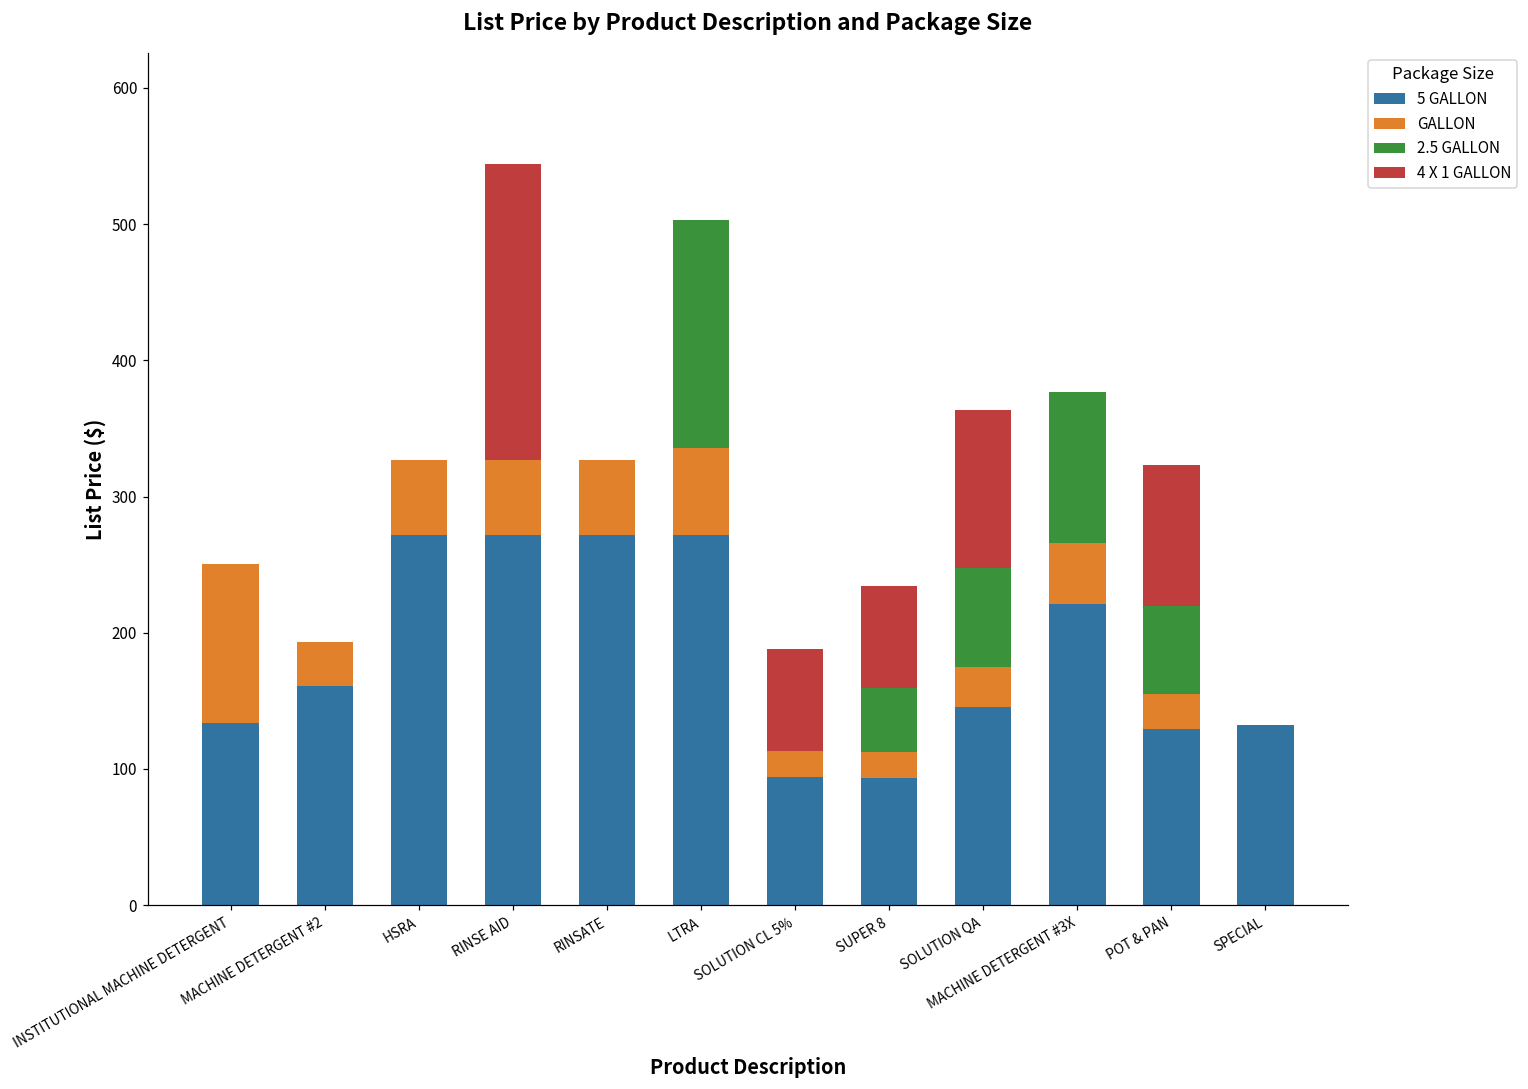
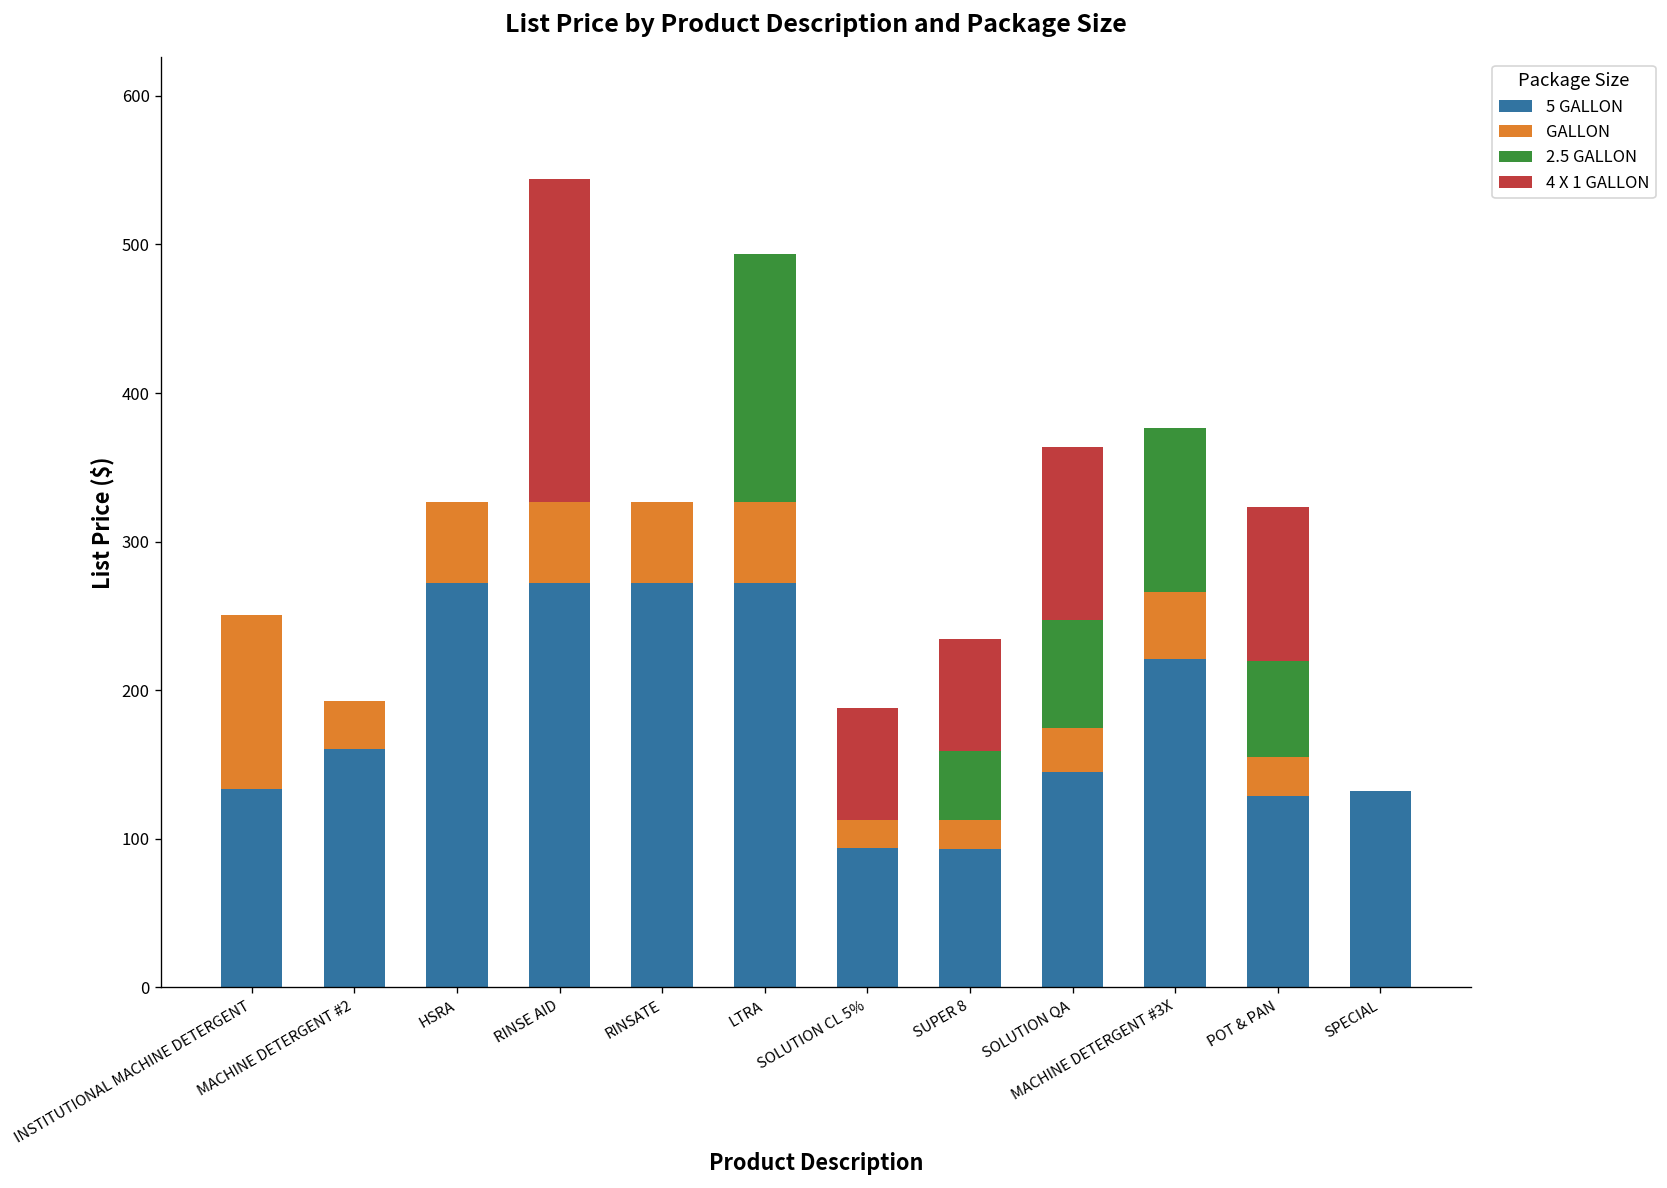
  {
    "5 GALLON": {
      "INSTITUTIONAL MACHINE DETERGENT": 134,
      "MACHINE DETERGENT #2": 161,
      "HSRA": 272,
      "RINSE AID": 272,
      "RINSATE": 272,
      "LTRA": 272,
      "SOLUTION CL 5%": 94,
      "SUPER 8": 93,
      "SOLUTION QA": 145,
      "MACHINE DETERGENT #3X": 221,
      "POT & PAN": 129,
      "SPECIAL": 132
    },
    "GALLON": {
      "INSTITUTIONAL MACHINE DETERGENT": 117,
      "MACHINE DETERGENT #2": 32,
      "HSRA": 55,
      "RINSE AID": 55,
      "RINSATE": 55,
-     "LTRA": 63,
+     "LTRA": 55,
      "SOLUTION CL 5%": 19,
      "SUPER 8": 19,
      "SOLUTION QA": 29,
      "MACHINE DETERGENT #3X": 44,
      "POT & PAN": 26,
      "SPECIAL": 0
    },
    "2.5 GALLON": {
      "INSTITUTIONAL MACHINE DETERGENT": 0,
      "MACHINE DETERGENT #2": 0,
      "HSRA": 0,
      "RINSE AID": 0,
      "RINSATE": 0,
      "LTRA": 167,
      "SOLUTION CL 5%": 0,
      "SUPER 8": 47,
      "SOLUTION QA": 73,
      "MACHINE DETERGENT #3X": 111,
      "POT & PAN": 65,
      "SPECIAL": 0
    },
    "4 X 1 GALLON": {
      "INSTITUTIONAL MACHINE DETERGENT": 0,
      "MACHINE DETERGENT #2": 0,
      "HSRA": 0,
      "RINSE AID": 218,
      "RINSATE": 0,
      "LTRA": 0,
      "SOLUTION CL 5%": 75,
      "SUPER 8": 75,
      "SOLUTION QA": 116,
      "MACHINE DETERGENT #3X": 0,
      "POT & PAN": 103,
      "SPECIAL": 0
    }
  }
